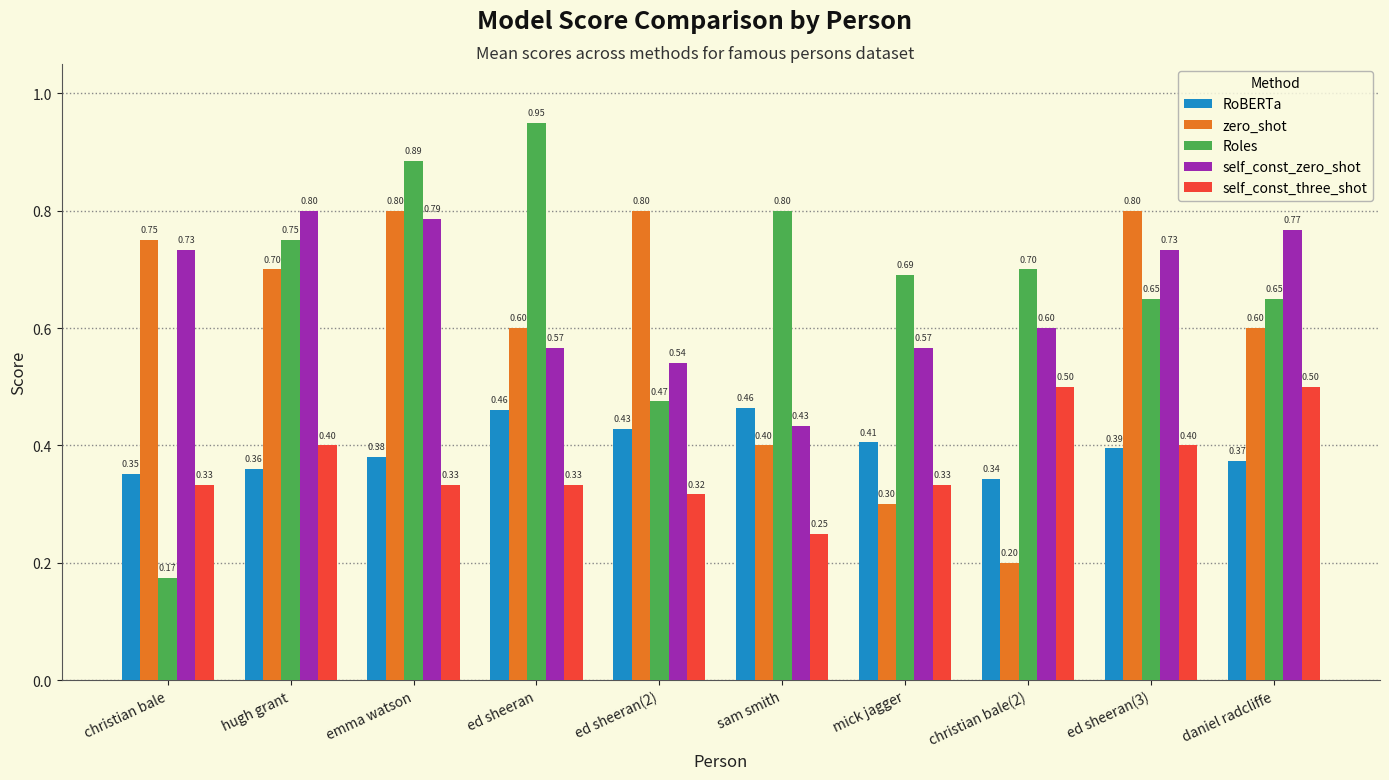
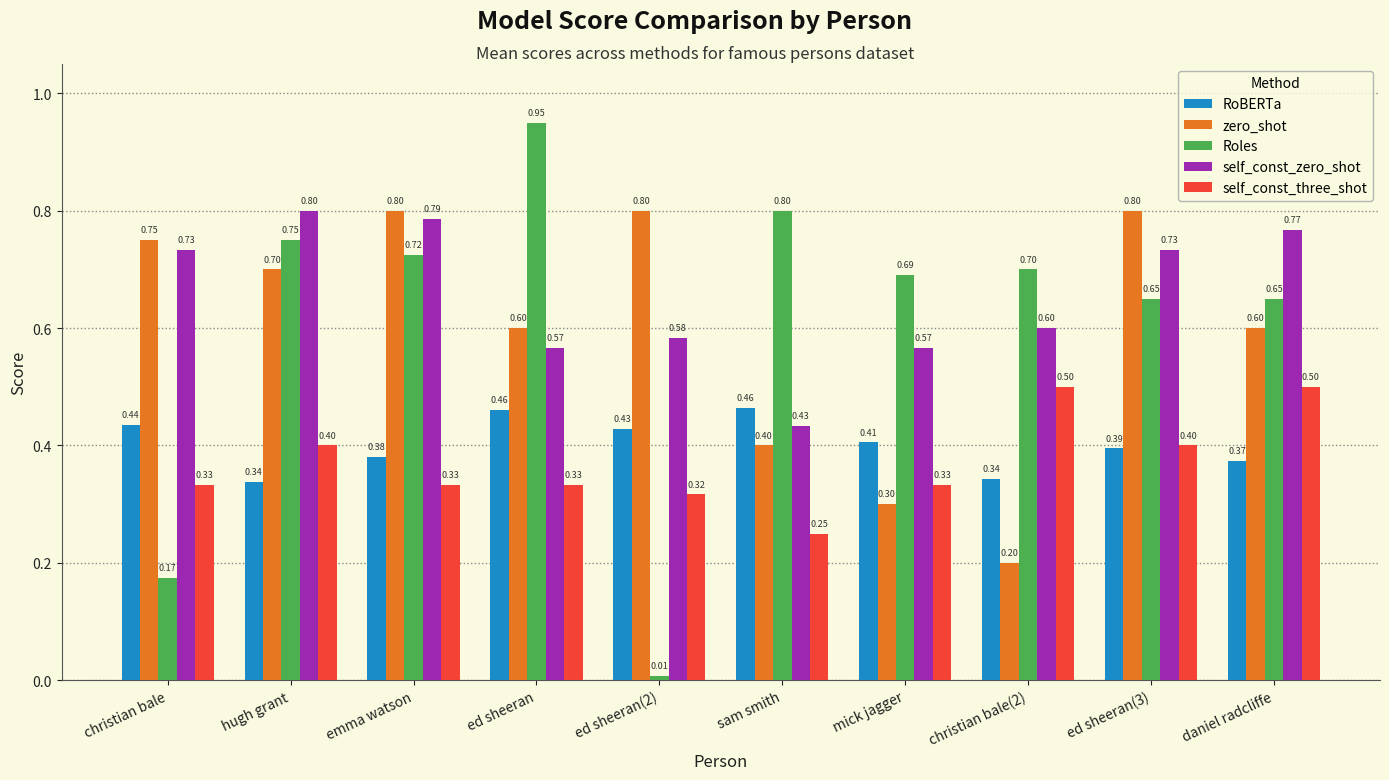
  {
    "RoBERTa": {
-     "christian bale": 0.35,
-     "hugh grant": 0.36,
+     "christian bale": 0.44,
+     "hugh grant": 0.34,
      "emma watson": 0.38,
      "ed sheeran": 0.46,
      "ed sheeran(2)": 0.43,
      "sam smith": 0.46,
      "mick jagger": 0.41,
      "christian bale(2)": 0.34,
      "ed sheeran(3)": 0.39,
      "daniel radcliffe": 0.37
    },
    "Roles": {
      "christian bale": 0.17,
      "hugh grant": 0.75,
-     "emma watson": 0.89,
+     "emma watson": 0.72,
      "ed sheeran": 0.95,
-     "ed sheeran(2)": 0.47,
+     "ed sheeran(2)": 0.01,
      "sam smith": 0.80,
      "mick jagger": 0.69,
      "christian bale(2)": 0.70,
      "ed sheeran(3)": 0.65,
      "daniel radcliffe": 0.65
    },
    "self_const_zero_shot": {
      "christian bale": 0.73,
      "hugh grant": 0.80,
      "emma watson": 0.79,
      "ed sheeran": 0.57,
-     "ed sheeran(2)": 0.54,
+     "ed sheeran(2)": 0.58,
      "sam smith": 0.43,
      "mick jagger": 0.57,
      "christian bale(2)": 0.60,
      "ed sheeran(3)": 0.73,
      "daniel radcliffe": 0.77
    }
  }
